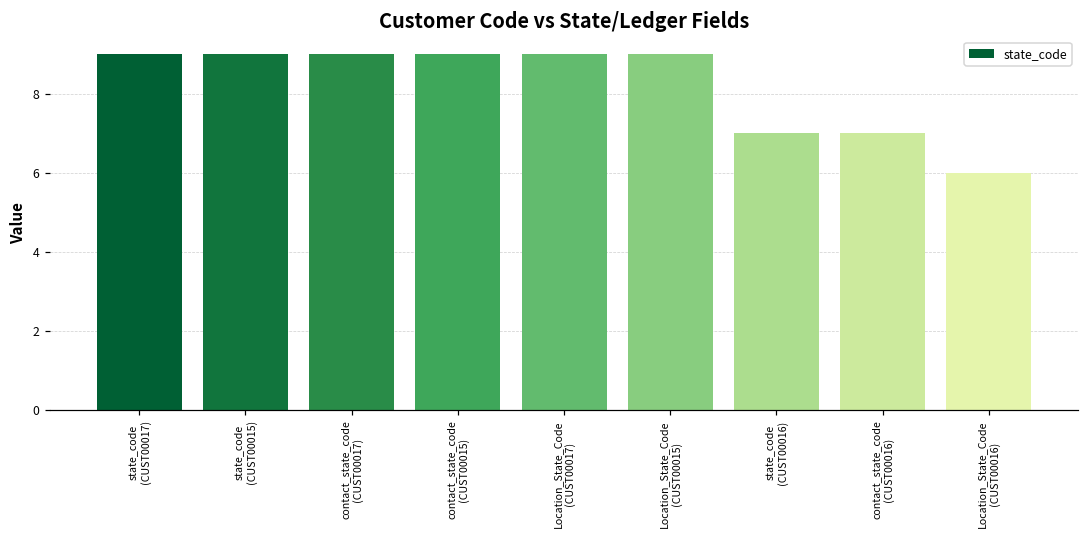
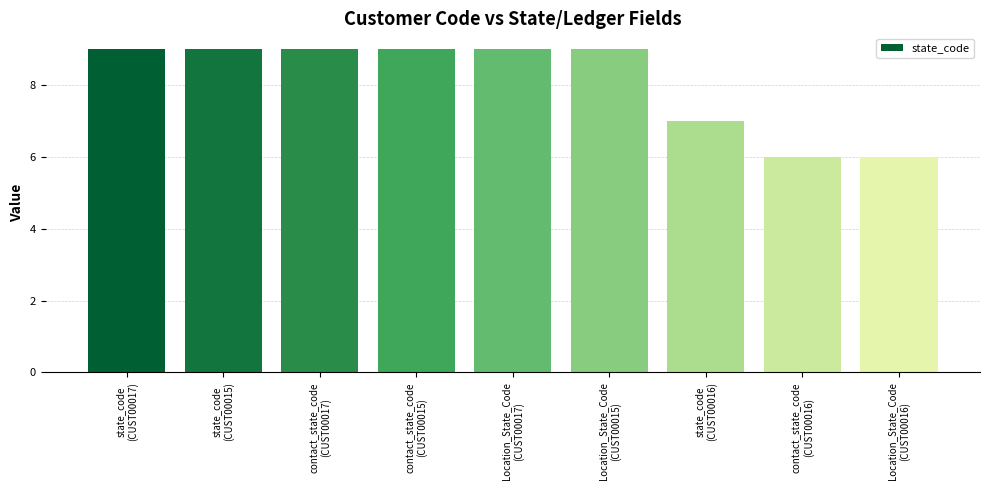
  {
    "state_code (CUST00017)": 9,
    "state_code (CUST00015)": 9,
    "contact_state_code (CUST00017)": 9,
    "contact_state_code (CUST00015)": 9,
    "Location_State_Code (CUST00017)": 9,
    "Location_State_Code (CUST00015)": 9,
    "state_code (CUST00016)": 7,
-   "contact_state_code (CUST00016)": 7,
+   "contact_state_code (CUST00016)": 6,
    "Location_State_Code (CUST00016)": 6
  }
